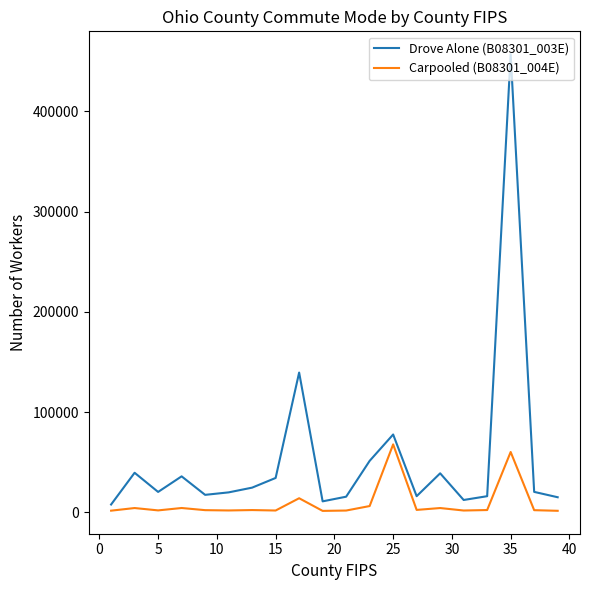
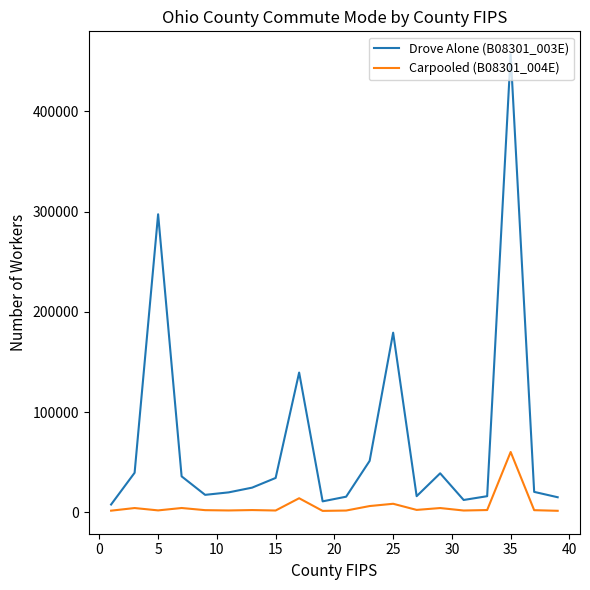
  {
    "Drove Alone (B08301_003E)": {
-     "5": 20000,
+     "5": 297000,
      "15": 34000,
-     "25": 78000
+     "25": 179000
    },
    "Carpooled (B08301_004E)": {
      "5": 2000,
      "15": 2000,
-     "25": 68000,
+     "25": 8000,
      "35": 60000
    }
  }
